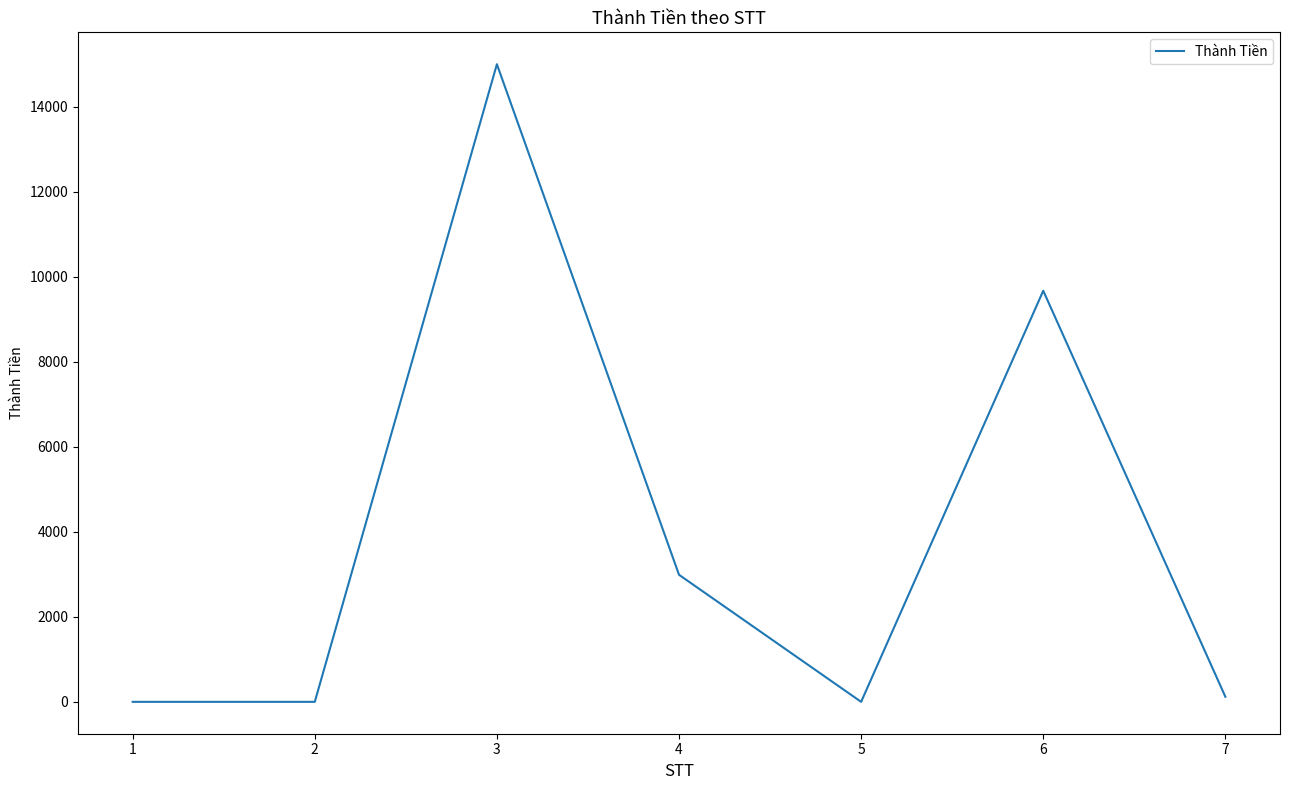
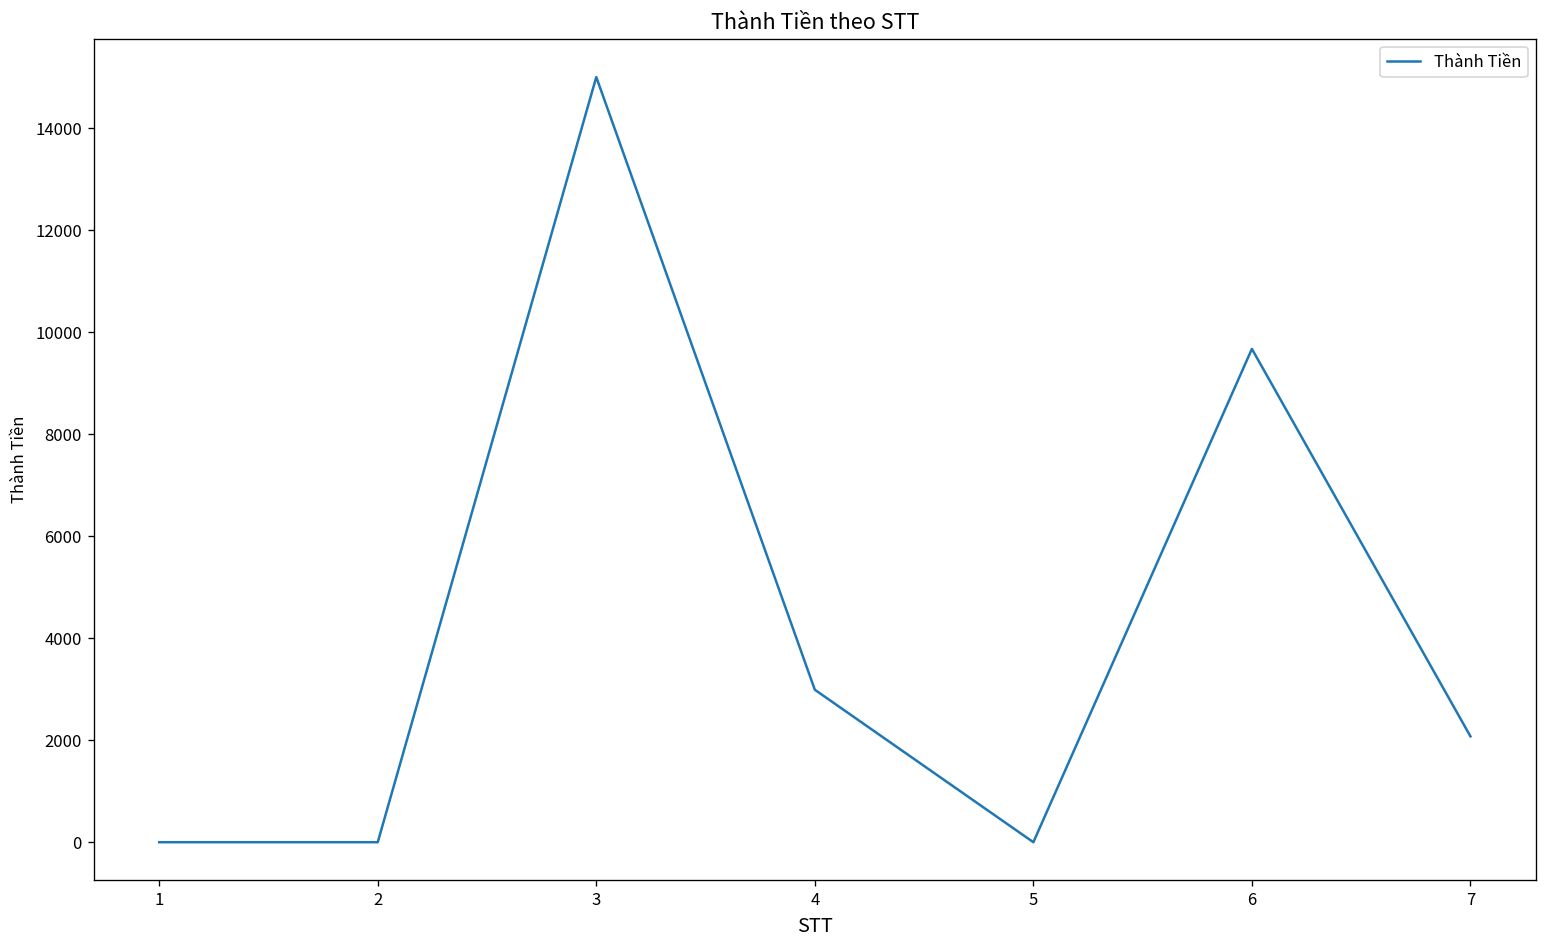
  {
    "1": 0,
    "2": 0,
    "3": 15000,
    "4": 3000,
    "5": 0,
    "6": 9700,
-   "7": 100
+   "7": 2100
  }
